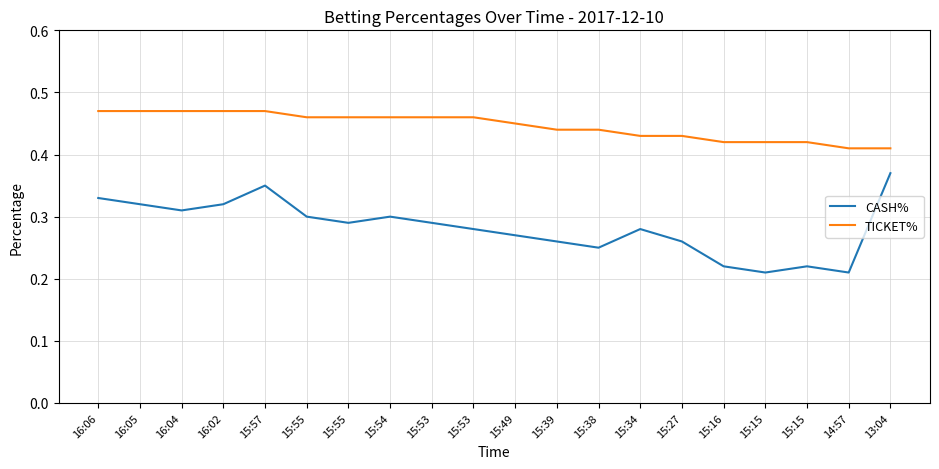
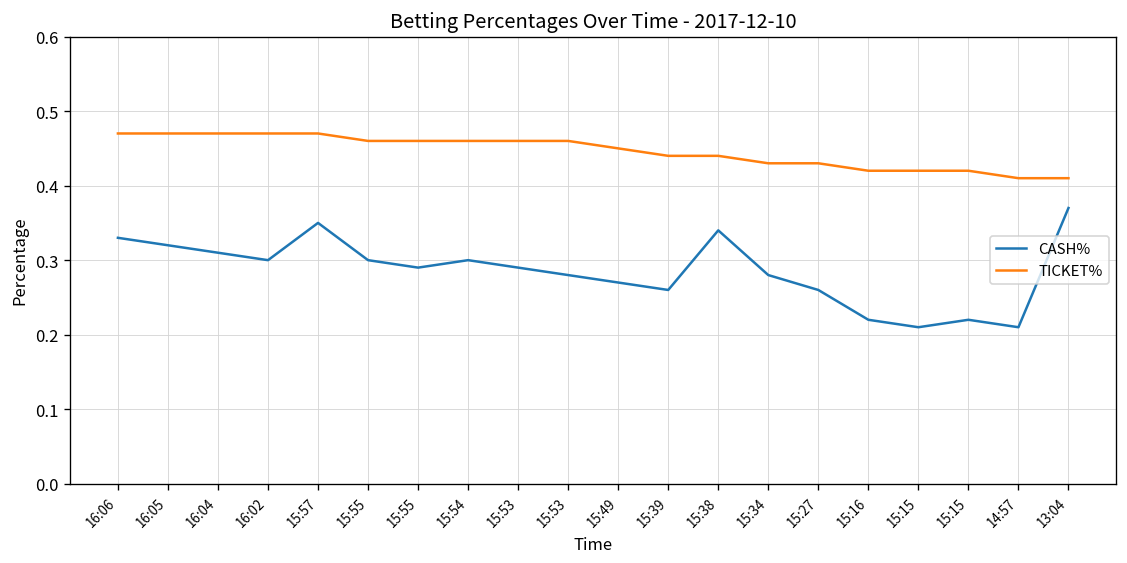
  {
    "CASH%": {
      "16:06": 0.33,
      "16:05": 0.32,
      "16:04": 0.31,
-     "16:02": 0.32,
+     "16:02": 0.30,
      "15:57": 0.35,
      "15:54": 0.30,
      "15:49": 0.27,
      "15:39": 0.26,
-     "15:38": 0.25,
+     "15:38": 0.34,
      "15:34": 0.28,
      "15:27": 0.26,
      "15:16": 0.22,
      "14:57": 0.21,
      "13:04": 0.37
    },
    "TICKET%": {
      "16:06": 0.47,
      "16:05": 0.47,
      "16:04": 0.47,
      "16:02": 0.47,
      "15:57": 0.47,
      "15:54": 0.46,
      "15:49": 0.45,
      "15:39": 0.44,
      "15:38": 0.44,
      "15:34": 0.43,
      "15:27": 0.43,
      "15:16": 0.42,
      "14:57": 0.41,
      "13:04": 0.41
    }
  }
